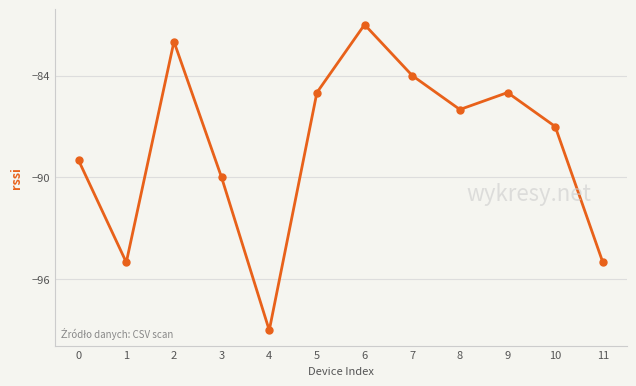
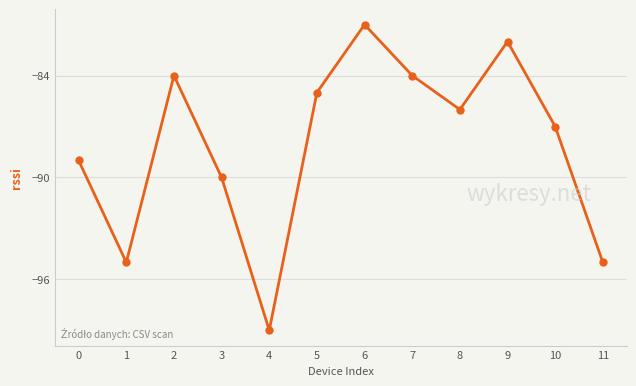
  {
    "0": -89,
    "1": -95,
-   "2": -82,
+   "2": -84,
    "3": -90,
    "4": -99,
    "5": -85,
    "6": -81,
    "7": -84,
    "8": -86,
-   "9": -85,
+   "9": -82,
    "10": -87,
    "11": -95
  }
